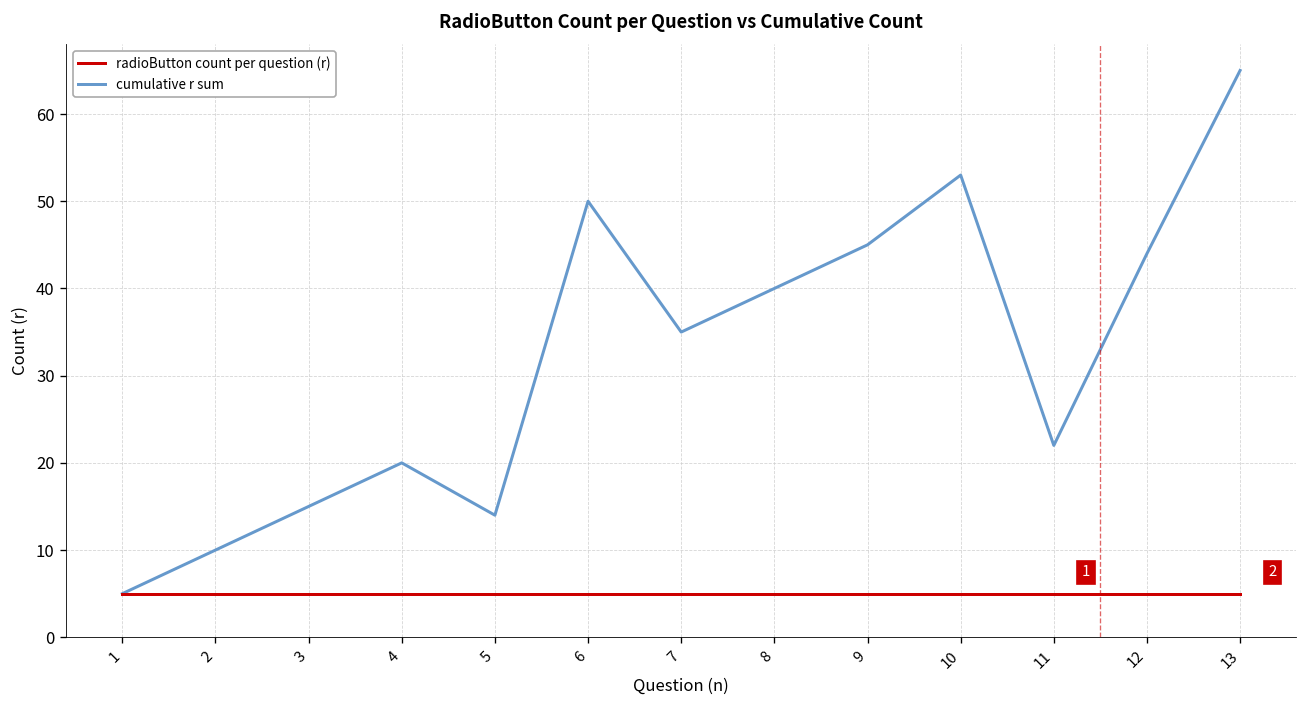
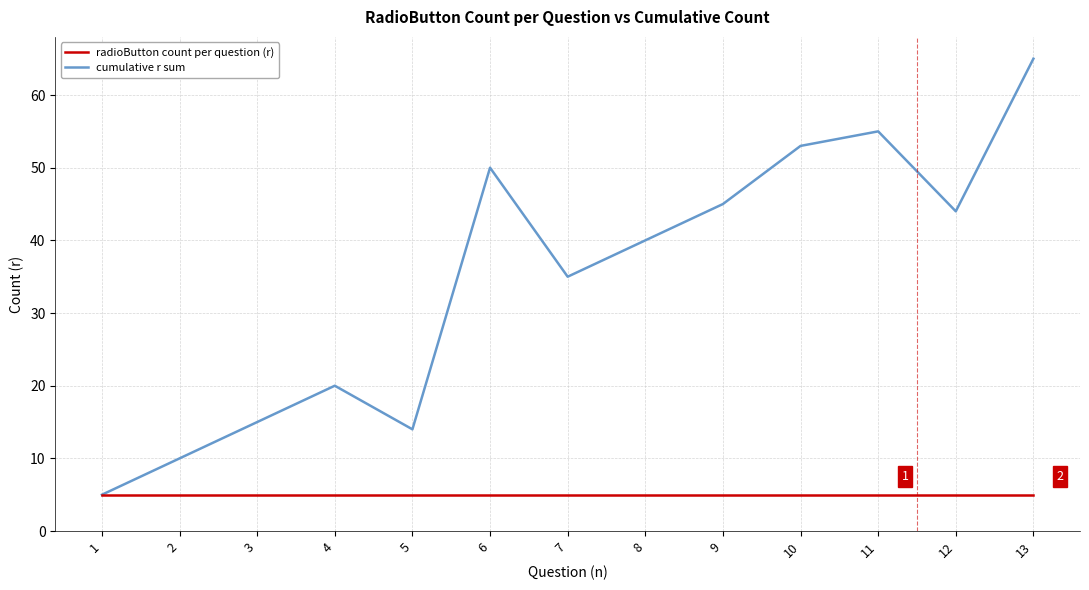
  {
    "radioButton count per question (r)": {
      "2": 5,
      "3": 5,
      "4": 5,
      "5": 5,
      "6": 5,
      "7": 5,
      "8": 5,
      "9": 5,
      "10": 5,
      "11": 5,
      "12": 5,
      "13": 5
    },
    "cumulative r sum": {
      "2": 10,
      "3": 15,
      "4": 20,
      "5": 14,
      "6": 50,
      "7": 35,
      "8": 40,
      "9": 45,
      "10": 53,
-     "11": 22,
+     "11": 55,
      "12": 44,
      "13": 65
    }
  }
